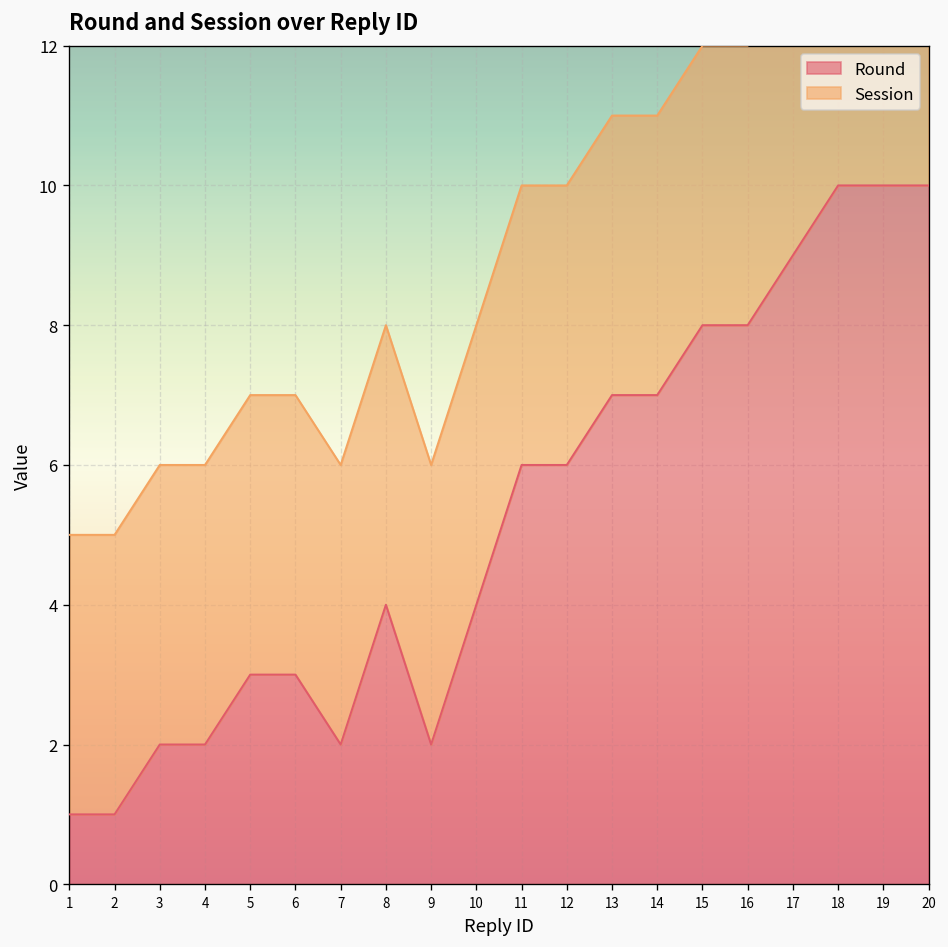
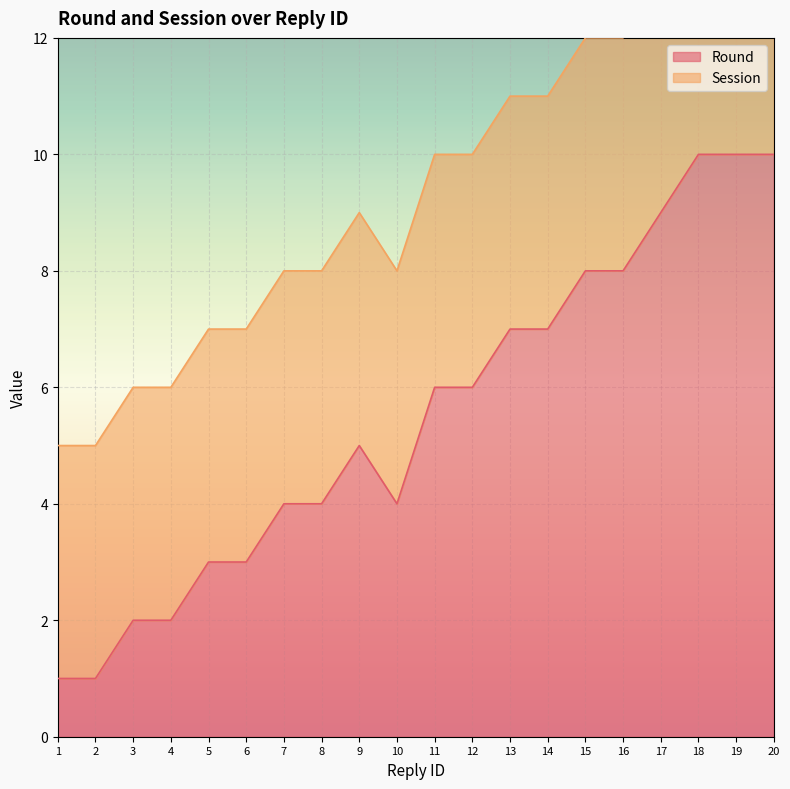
  {
    "Round": {
      "1": 1,
      "2": 1,
      "3": 2,
      "4": 2,
      "5": 3,
      "6": 3,
-     "7": 2,
+     "7": 4,
      "8": 4,
-     "9": 2,
+     "9": 5,
      "10": 4,
      "11": 6,
      "12": 6,
      "13": 7,
      "14": 7,
      "15": 8,
      "16": 8,
      "17": 9,
      "18": 10,
      "19": 10,
      "20": 10
    },
    "Session": {
      "1": 5,
      "2": 5,
      "3": 6,
      "4": 6,
      "5": 7,
      "6": 7,
      "8": 8,
      "10": 8,
      "11": 10,
      "12": 10,
      "13": 11,
      "14": 11,
      "15": 12,
      "16": 12
    }
  }
